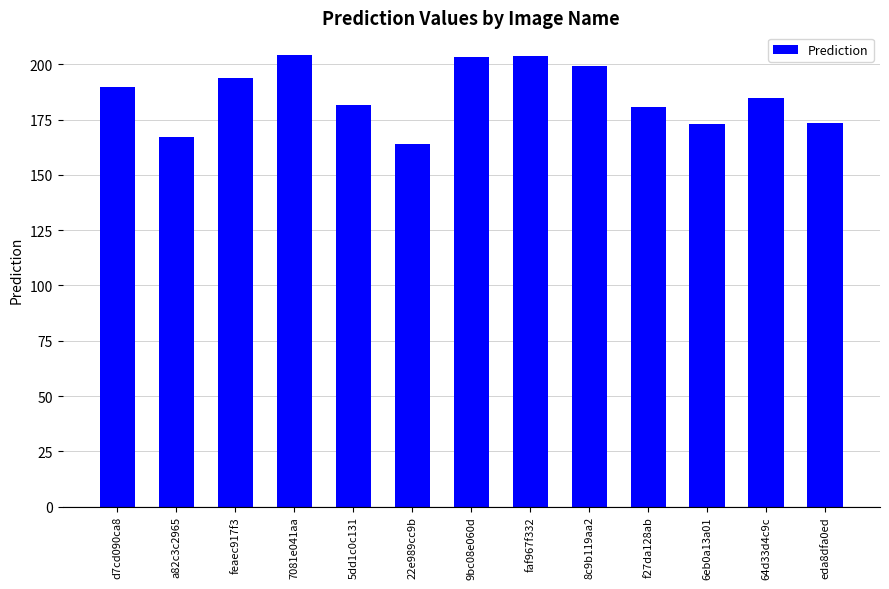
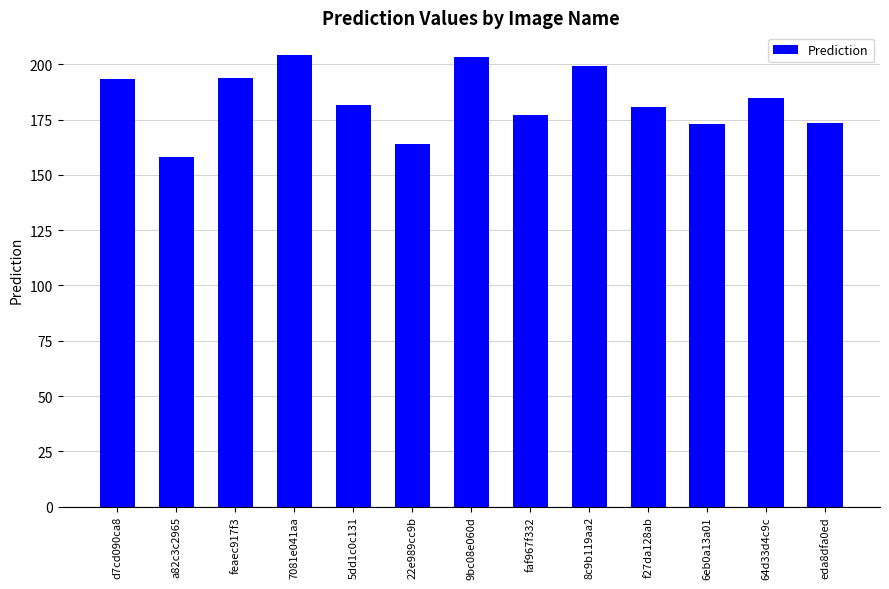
  {
-   "d7cd090ca8": 190,
-   "a82c3c2965": 167,
+   "d7cd090ca8": 194,
+   "a82c3c2965": 158,
    "feaec917f3": 194,
    "7081e041aa": 204,
    "5dd1c0c131": 182,
    "22e989cc9b": 164,
    "9bc08e060d": 203,
-   "faf967f332": 204,
+   "faf967f332": 177,
    "8c9b119aa2": 199,
    "f27da128ab": 181,
    "6eb0a13a01": 173,
    "64d33d4c9c": 185,
    "eda8dfa0ed": 174
  }
